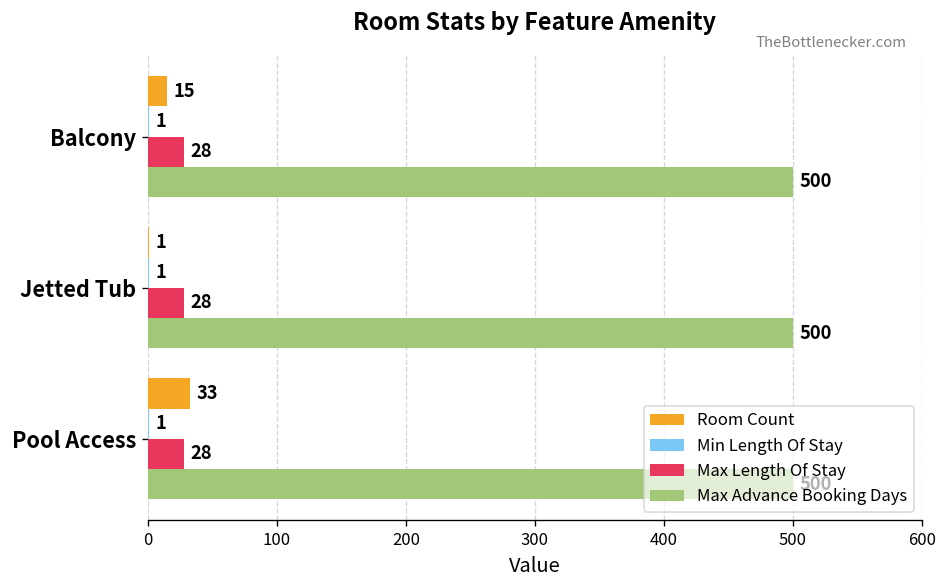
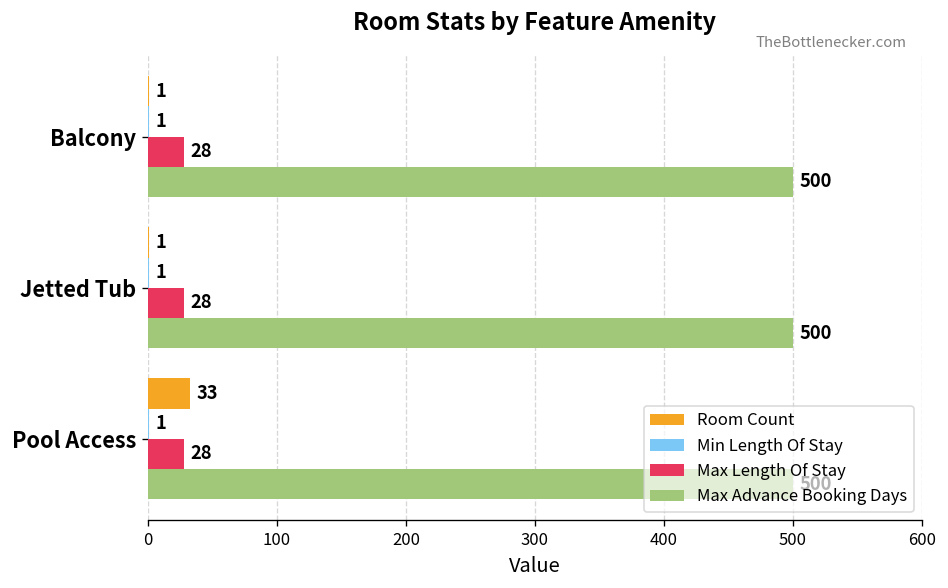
  {
    "Room Count": {
-     "Balcony": 15,
+     "Balcony": 1,
      "Jetted Tub": 1,
      "Pool Access": 33
    },
    "Min Length Of Stay": {
      "Balcony": 1,
      "Jetted Tub": 1,
      "Pool Access": 1
    },
    "Max Length Of Stay": {
      "Balcony": 28,
      "Jetted Tub": 28,
      "Pool Access": 28
    },
    "Max Advance Booking Days": {
      "Balcony": 500,
      "Jetted Tub": 500
    }
  }
